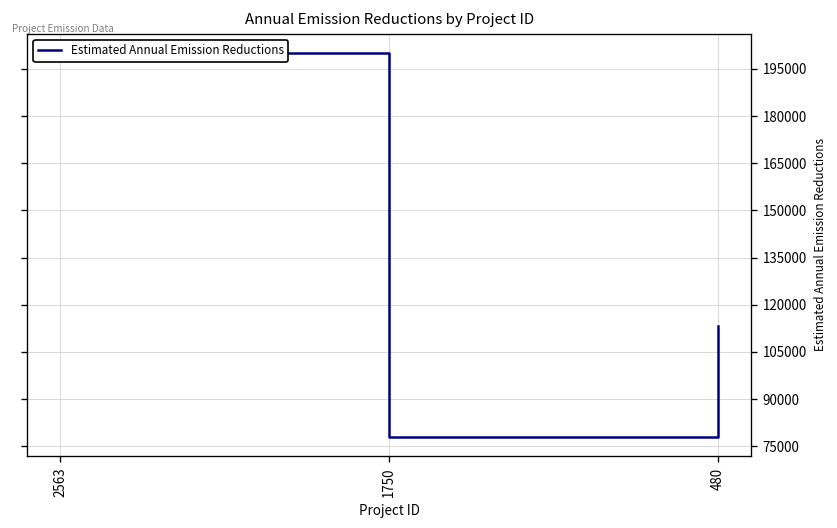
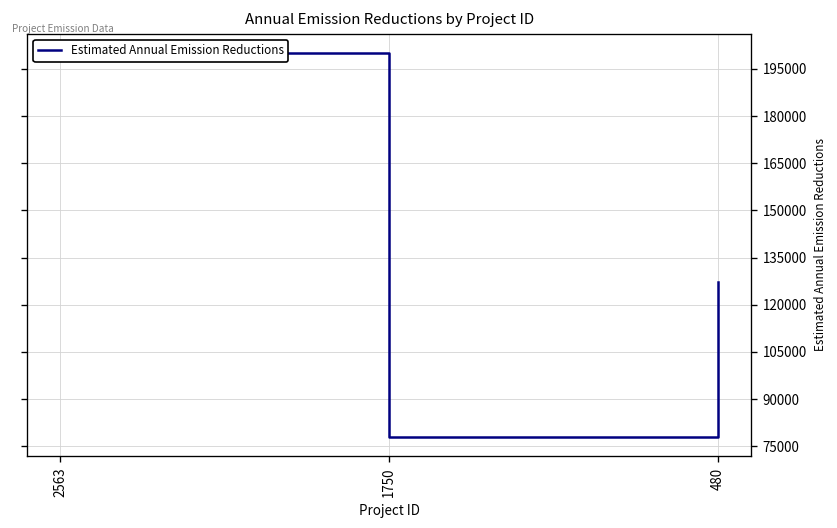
  {
    "1750": 78000,
-   "480": 113000
+   "480": 127000
  }
